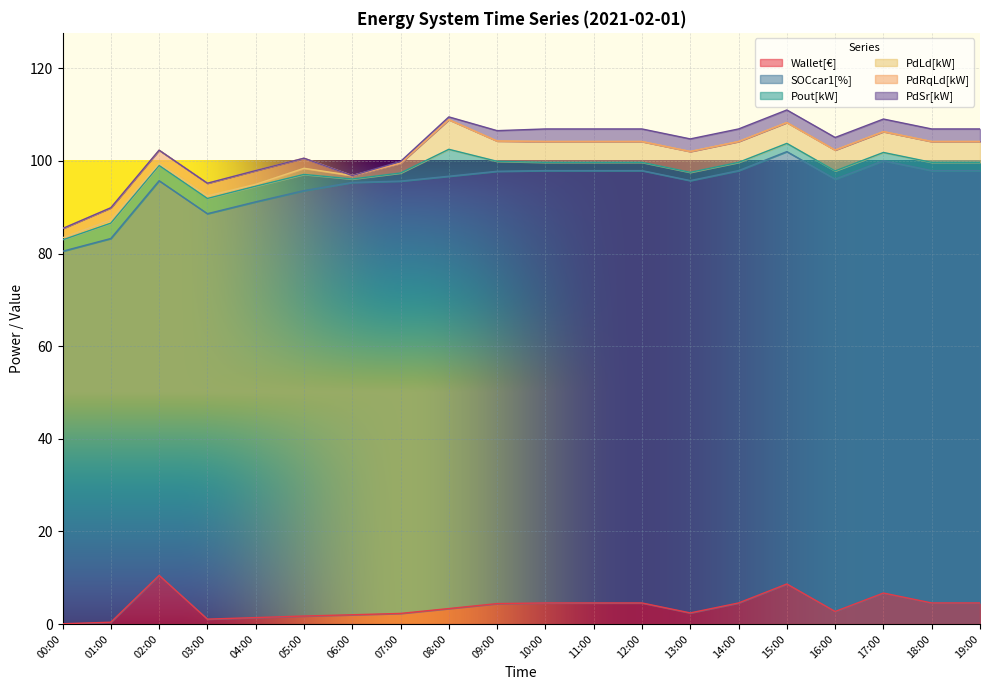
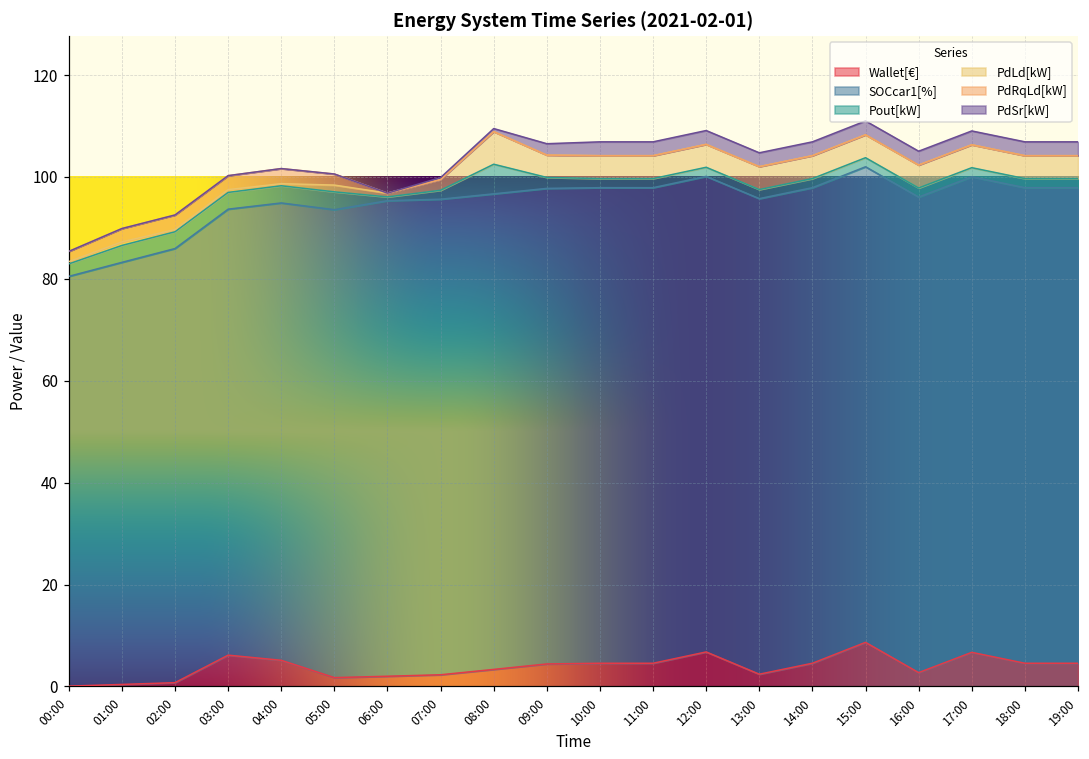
  {
    "Wallet[€]": {
      "00:00": 0,
      "01:00": 0,
-     "02:00": 11,
-     "03:00": 1,
-     "04:00": 1,
+     "02:00": 1,
+     "03:00": 6,
+     "04:00": 5,
      "05:00": 2,
      "06:00": 2,
      "07:00": 2,
      "08:00": 3,
      "09:00": 4,
      "10:00": 5,
      "11:00": 5,
-     "12:00": 5,
+     "12:00": 7,
      "13:00": 2,
      "14:00": 5,
      "15:00": 9,
      "16:00": 3,
      "17:00": 7,
      "18:00": 5,
      "19:00": 5
    }
  }
